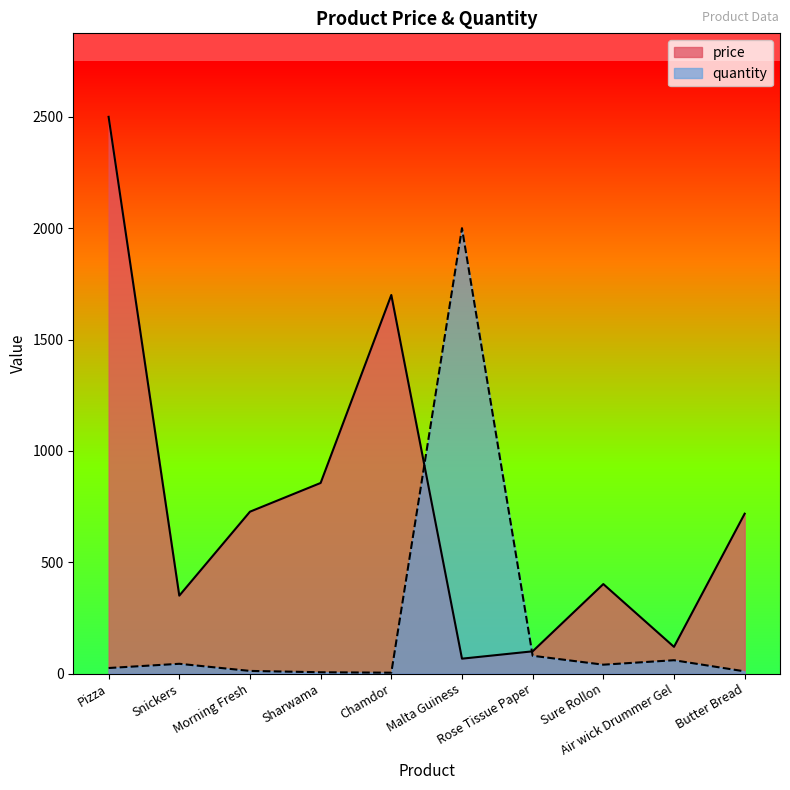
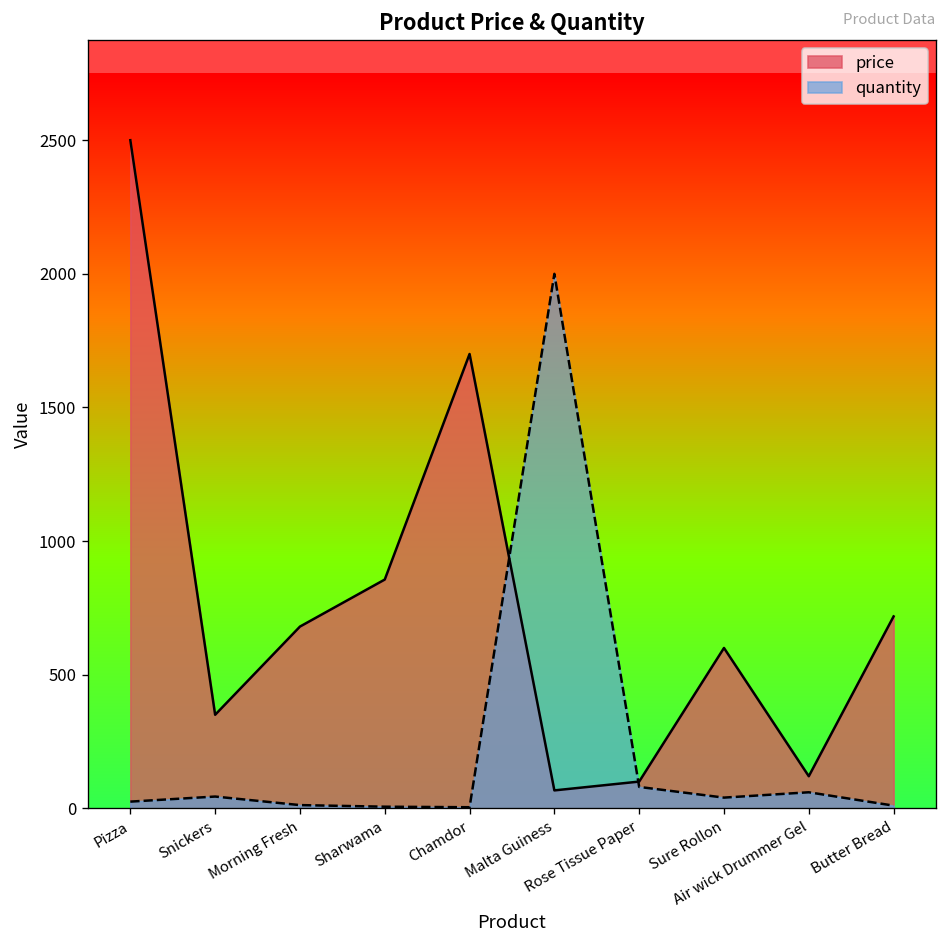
  {
    "price": {
      "Pizza": 2500,
      "Snickers": 350,
-     "Morning Fresh": 730,
+     "Morning Fresh": 680,
      "Sharwama": 860,
      "Chamdor": 1700,
      "Malta Guiness": 70,
      "Rose Tissue Paper": 100,
-     "Sure Rollon": 400,
+     "Sure Rollon": 600,
      "Air wick Drummer Gel": 120,
      "Butter Bread": 720
    },
    "quantity": {
      "Pizza": 30,
      "Snickers": 40,
      "Morning Fresh": 10,
      "Sharwama": 10,
      "Chamdor": 0,
      "Malta Guiness": 2000,
      "Rose Tissue Paper": 80,
      "Sure Rollon": 40,
      "Air wick Drummer Gel": 60,
      "Butter Bread": 10
    }
  }
